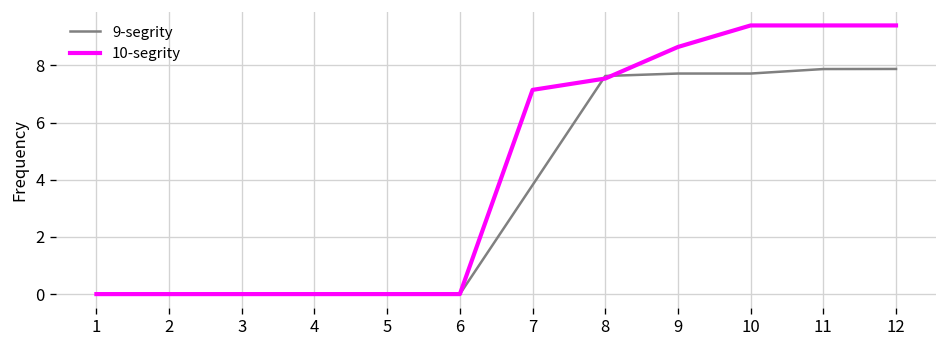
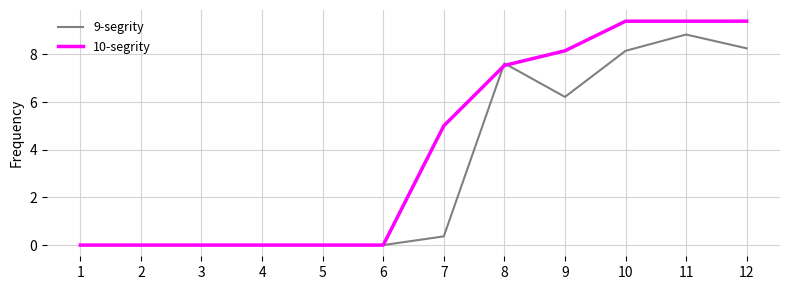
  {
    "9-segrity": {
-     "7": 3.8,
-     "9": 7.7,
-     "10": 7.7,
-     "11": 7.9,
-     "12": 7.9
+     "7": 0.4,
+     "9": 6.2,
+     "10": 8.2,
+     "11": 8.8,
+     "12": 8.3
    },
    "10-segrity": {
-     "7": 7.1,
-     "9": 8.6,
+     "7": 5.0,
+     "9": 8.2,
      "10": 9.4,
      "11": 9.4,
      "12": 9.4
    }
  }
